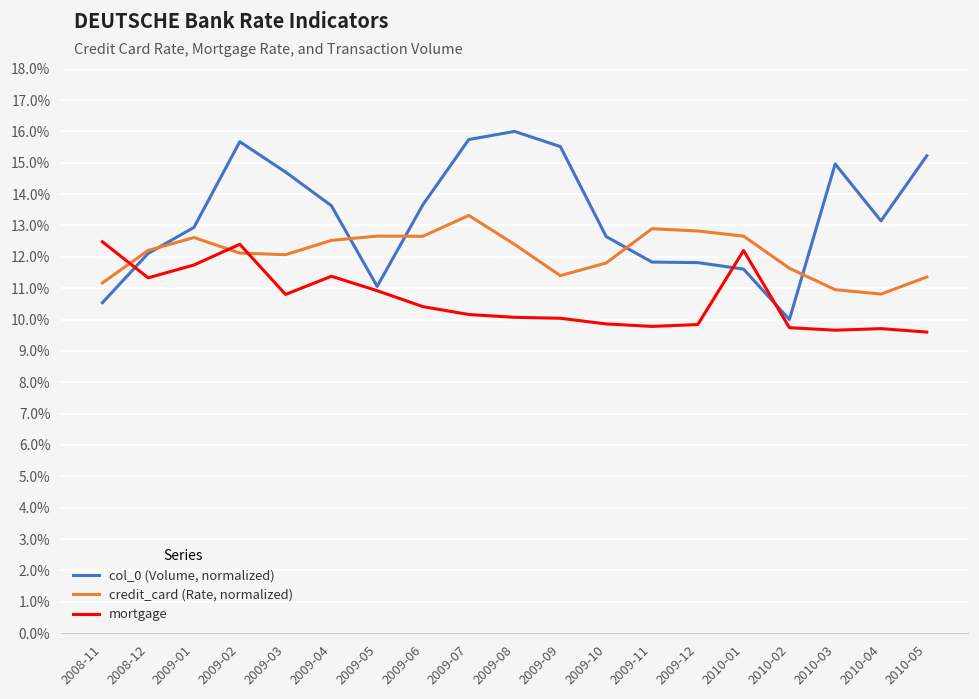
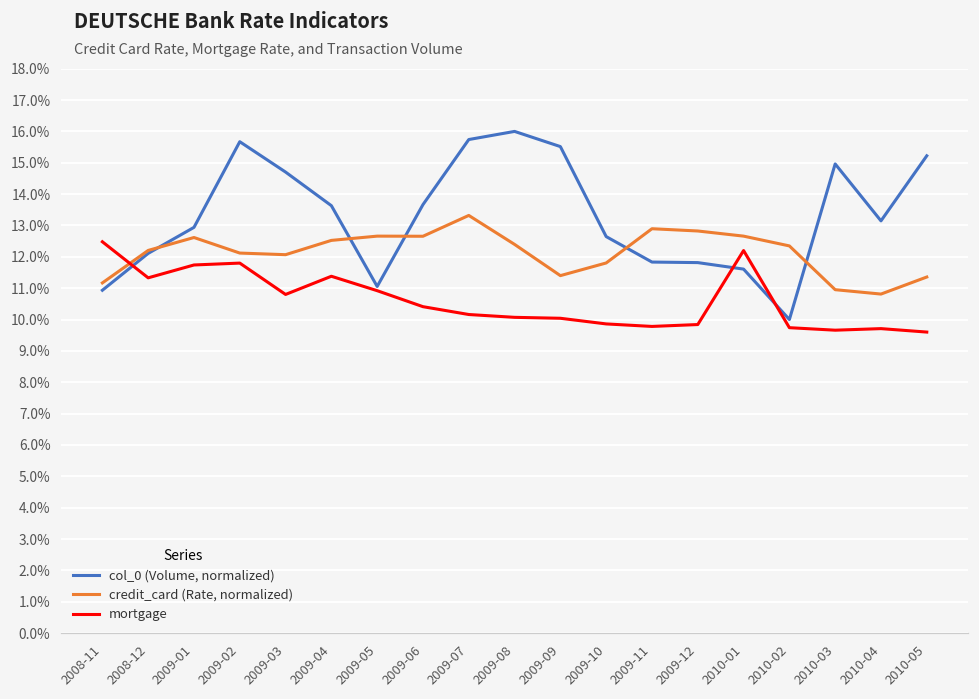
  {
    "col_0 (Volume, normalized)": {
-     "2008-11": "10.5%",
+     "2008-11": "10.9%",
      "2008-12": "12.1%",
      "2009-01": "12.9%",
      "2009-02": "15.7%",
      "2009-03": "14.7%",
      "2009-04": "13.6%",
      "2009-05": "11.1%",
      "2009-06": "13.7%",
      "2009-07": "15.7%",
      "2009-08": "16.0%",
      "2009-09": "15.5%",
      "2009-10": "12.6%",
      "2009-11": "11.8%",
      "2009-12": "11.8%",
      "2010-01": "11.6%",
      "2010-02": "10.0%",
      "2010-03": "15.0%",
      "2010-04": "13.1%",
      "2010-05": "15.2%"
    },
    "credit_card (Rate, normalized)": {
      "2008-11": "11.2%",
      "2008-12": "12.2%",
      "2009-01": "12.6%",
      "2009-02": "12.1%",
      "2009-03": "12.1%",
      "2009-04": "12.5%",
      "2009-05": "12.7%",
      "2009-06": "12.7%",
      "2009-07": "13.3%",
      "2009-08": "12.4%",
      "2009-09": "11.4%",
      "2009-10": "11.8%",
      "2009-11": "12.9%",
      "2009-12": "12.8%",
      "2010-01": "12.7%",
-     "2010-02": "11.6%",
+     "2010-02": "12.3%",
      "2010-03": "11.0%",
      "2010-04": "10.8%",
      "2010-05": "11.4%"
    },
    "mortgage": {
      "2008-11": "12.5%",
      "2008-12": "11.3%",
      "2009-01": "11.7%",
-     "2009-02": "12.4%",
+     "2009-02": "11.8%",
      "2009-03": "10.8%",
      "2009-04": "11.4%",
      "2009-05": "10.9%",
      "2009-06": "10.4%",
      "2009-07": "10.2%",
      "2009-08": "10.1%",
      "2009-09": "10.0%",
      "2009-10": "9.9%",
      "2009-11": "9.8%",
      "2009-12": "9.8%",
      "2010-01": "12.2%",
      "2010-02": "9.7%",
      "2010-03": "9.7%",
      "2010-04": "9.7%",
      "2010-05": "9.6%"
    }
  }
